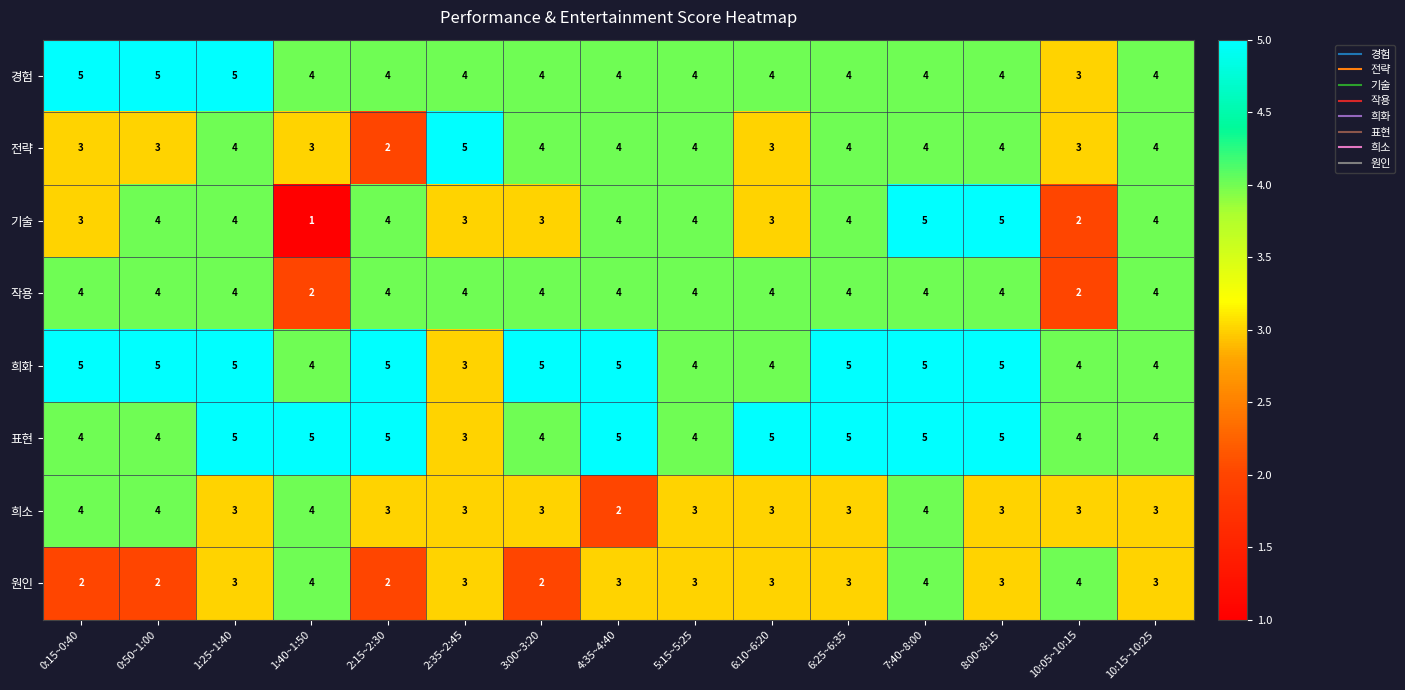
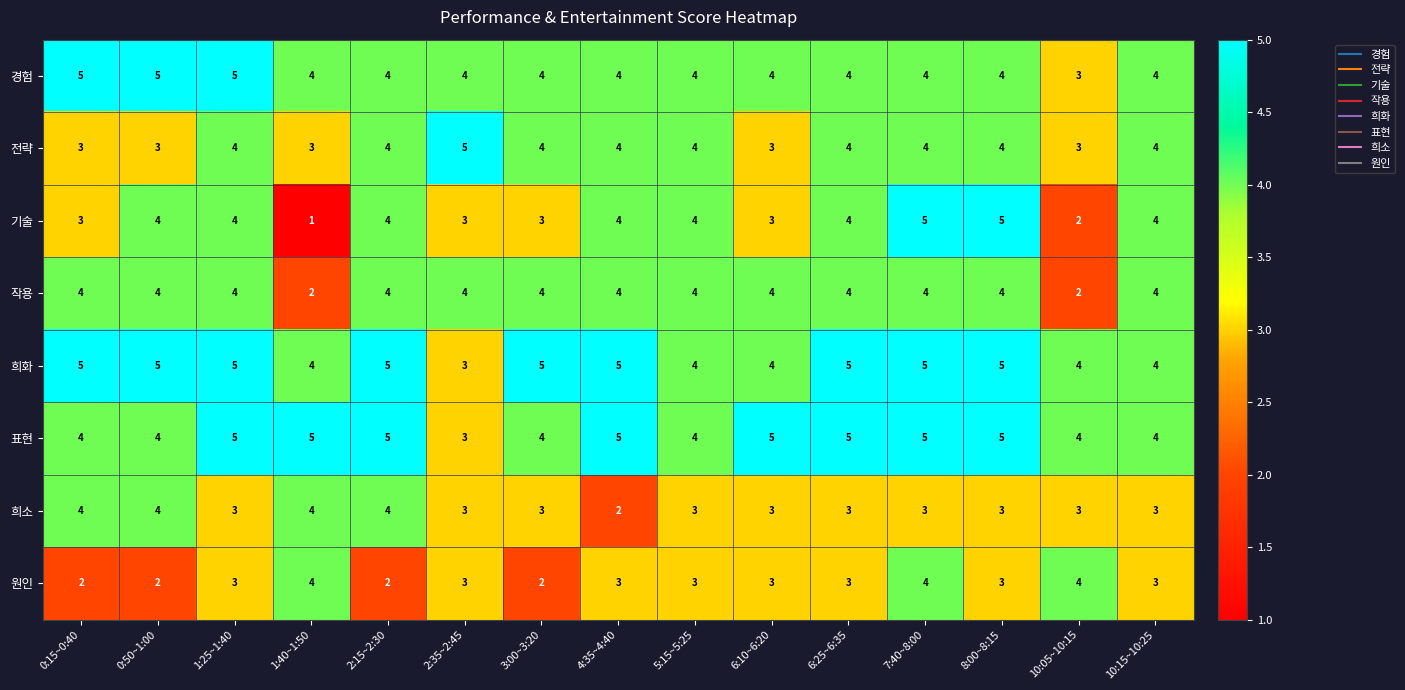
  {
    "경험": {
      "0:15~0:40": 5,
      "0:50~1:00": 5,
      "1:25~1:40": 5,
      "1:40~1:50": 4,
      "2:15~2:30": 4,
      "2:35~2:45": 4,
      "3:00~3:20": 4,
      "4:35~4:40": 4,
      "5:15~5:25": 4,
      "6:10~6:20": 4,
      "6:25~6:35": 4,
      "7:40~8:00": 4,
      "8:00~8:15": 4,
      "10:05~10:15": 3,
      "10:15~10:25": 4
    },
    "전략": {
      "0:15~0:40": 3,
      "0:50~1:00": 3,
      "1:25~1:40": 4,
      "1:40~1:50": 3,
-     "2:15~2:30": 2,
+     "2:15~2:30": 4,
      "2:35~2:45": 5,
      "3:00~3:20": 4,
      "4:35~4:40": 4,
      "5:15~5:25": 4,
      "6:10~6:20": 3,
      "6:25~6:35": 4,
      "7:40~8:00": 4,
      "8:00~8:15": 4,
      "10:05~10:15": 3,
      "10:15~10:25": 4
    },
    "기술": {
      "0:15~0:40": 3,
      "0:50~1:00": 4,
      "1:25~1:40": 4,
      "1:40~1:50": 1,
      "2:15~2:30": 4,
      "2:35~2:45": 3,
      "3:00~3:20": 3,
      "4:35~4:40": 4,
      "5:15~5:25": 4,
      "6:10~6:20": 3,
      "6:25~6:35": 4,
      "7:40~8:00": 5,
      "8:00~8:15": 5,
      "10:05~10:15": 2,
      "10:15~10:25": 4
    },
    "작용": {
      "0:15~0:40": 4,
      "0:50~1:00": 4,
      "1:25~1:40": 4,
      "1:40~1:50": 2,
      "2:15~2:30": 4,
      "2:35~2:45": 4,
      "3:00~3:20": 4,
      "4:35~4:40": 4,
      "5:15~5:25": 4,
      "6:10~6:20": 4,
      "6:25~6:35": 4,
      "7:40~8:00": 4,
      "8:00~8:15": 4,
      "10:05~10:15": 2,
      "10:15~10:25": 4
    },
    "희화": {
      "0:15~0:40": 5,
      "0:50~1:00": 5,
      "1:25~1:40": 5,
      "1:40~1:50": 4,
      "2:15~2:30": 5,
      "2:35~2:45": 3,
      "3:00~3:20": 5,
      "4:35~4:40": 5,
      "5:15~5:25": 4,
      "6:10~6:20": 4,
      "6:25~6:35": 5,
      "7:40~8:00": 5,
      "8:00~8:15": 5,
      "10:05~10:15": 4,
      "10:15~10:25": 4
    },
    "표현": {
      "0:15~0:40": 4,
      "0:50~1:00": 4,
      "1:25~1:40": 5,
      "1:40~1:50": 5,
      "2:15~2:30": 5,
      "2:35~2:45": 3,
      "3:00~3:20": 4,
      "4:35~4:40": 5,
      "5:15~5:25": 4,
      "6:10~6:20": 5,
      "6:25~6:35": 5,
      "7:40~8:00": 5,
      "8:00~8:15": 5,
      "10:05~10:15": 4,
      "10:15~10:25": 4
    },
    "희소": {
      "0:15~0:40": 4,
      "0:50~1:00": 4,
      "1:25~1:40": 3,
      "1:40~1:50": 4,
-     "2:15~2:30": 3,
+     "2:15~2:30": 4,
      "2:35~2:45": 3,
      "3:00~3:20": 3,
      "4:35~4:40": 2,
      "5:15~5:25": 3,
      "6:10~6:20": 3,
      "6:25~6:35": 3,
-     "7:40~8:00": 4,
+     "7:40~8:00": 3,
      "8:00~8:15": 3,
      "10:05~10:15": 3,
      "10:15~10:25": 3
    },
    "원인": {
      "0:15~0:40": 2,
      "0:50~1:00": 2,
      "1:25~1:40": 3,
      "1:40~1:50": 4,
      "2:15~2:30": 2,
      "2:35~2:45": 3,
      "3:00~3:20": 2,
      "4:35~4:40": 3,
      "5:15~5:25": 3,
      "6:10~6:20": 3,
      "6:25~6:35": 3,
      "7:40~8:00": 4,
      "8:00~8:15": 3,
      "10:05~10:15": 4,
      "10:15~10:25": 3
    }
  }
